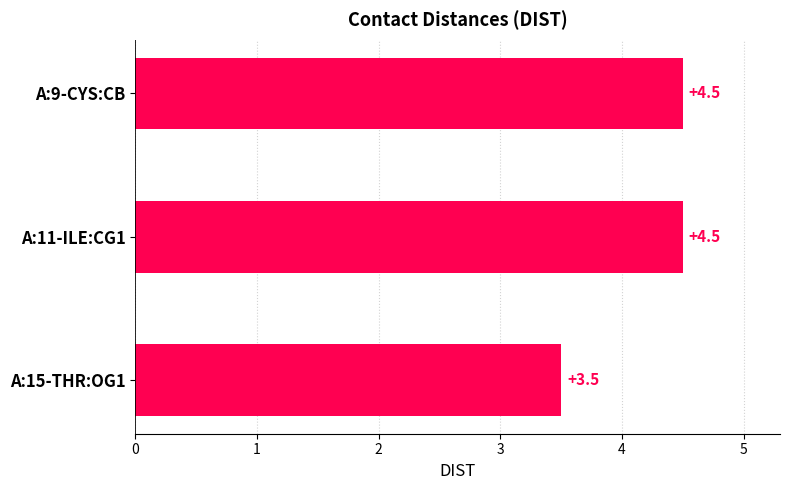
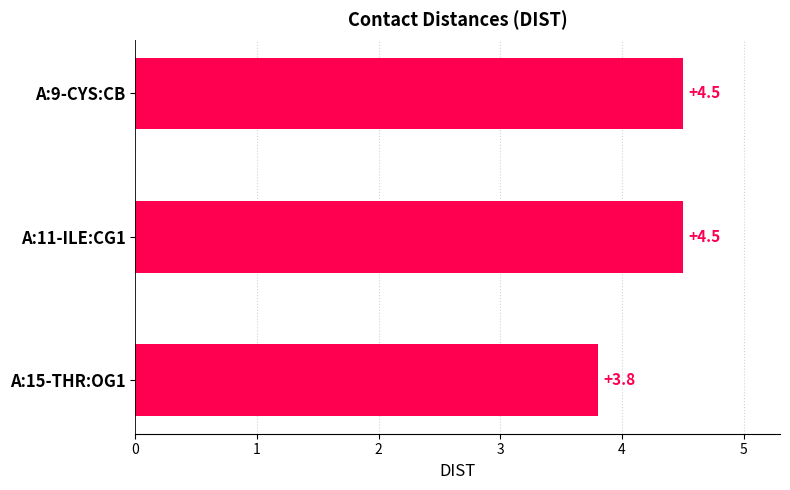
  {
    "A:9-CYS:CB": "+4.5",
    "A:11-ILE:CG1": "+4.5",
-   "A:15-THR:OG1": "+3.5"
+   "A:15-THR:OG1": "+3.8"
  }
